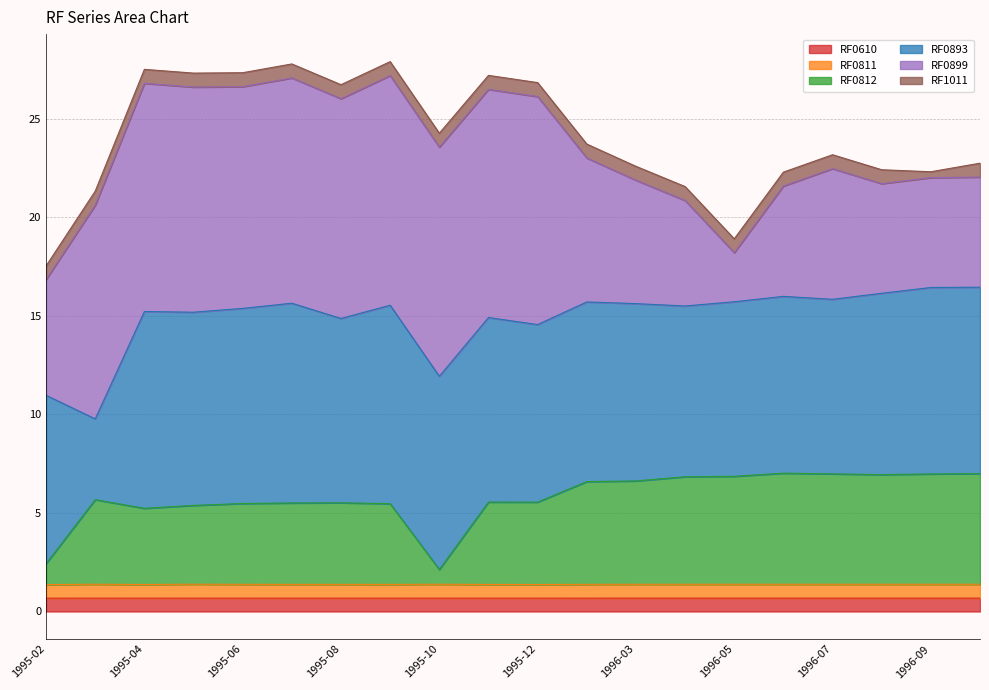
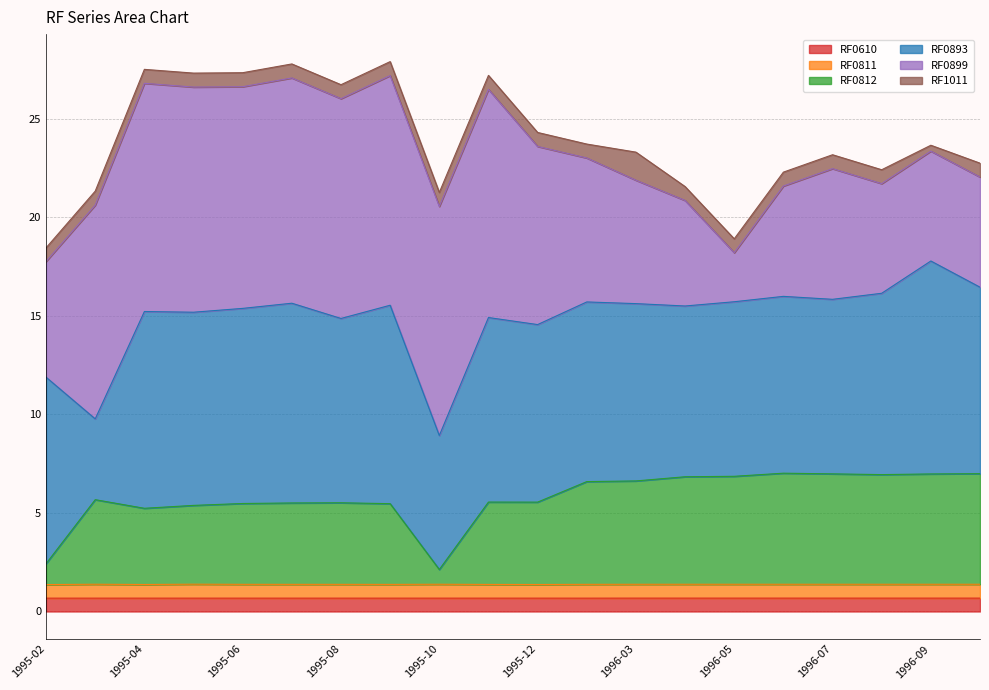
  {
    "RF0610": {
      "1995-02": 0.7,
      "1995-04": 0.7,
      "1995-06": 0.7,
      "1995-08": 0.7,
      "1995-10": 0.7,
      "1995-12": 0.7,
      "1996-03": 0.7,
      "1996-05": 0.7,
      "1996-07": 0.7,
      "1996-09": 0.7
    },
    "RF0811": {
      "1995-02": 0.7,
      "1995-04": 0.7,
      "1995-06": 0.7,
      "1995-08": 0.7,
      "1995-10": 0.7,
      "1995-12": 0.7,
      "1996-03": 0.7,
      "1996-05": 0.7,
      "1996-07": 0.7,
      "1996-09": 0.7
    },
    "RF0812": {
      "1995-02": 1.1,
      "1995-04": 3.9,
      "1995-06": 4.1,
      "1995-08": 4.1,
      "1995-10": 0.7,
      "1995-12": 4.2,
      "1996-03": 5.2,
      "1996-05": 5.5,
      "1996-07": 5.6,
      "1996-09": 5.6
    },
    "RF0893": {
-     "1995-02": 8.5,
+     "1995-02": 9.5,
      "1995-04": 10.0,
      "1995-06": 9.9,
      "1995-08": 9.4,
-     "1995-10": 9.8,
+     "1995-10": 6.8,
      "1995-12": 9.0,
      "1996-03": 9.0,
      "1996-05": 8.9,
      "1996-07": 8.9,
-     "1996-09": 9.5
+     "1996-09": 10.8
    },
    "RF0899": {
      "1995-02": 5.9,
      "1995-04": 11.6,
      "1995-06": 11.2,
      "1995-08": 11.2,
      "1995-10": 11.6,
-     "1995-12": 11.6,
+     "1995-12": 9.0,
      "1996-03": 6.3,
      "1996-05": 2.5,
      "1996-07": 6.6,
      "1996-09": 5.6
    },
    "RF1011": {
      "1995-02": 0.7,
      "1995-04": 0.7,
      "1995-06": 0.7,
      "1995-08": 0.7,
      "1995-10": 0.7,
      "1995-12": 0.7,
-     "1996-03": 0.7,
+     "1996-03": 1.4,
      "1996-05": 0.7,
      "1996-07": 0.7,
      "1996-09": 0.3
    }
  }
